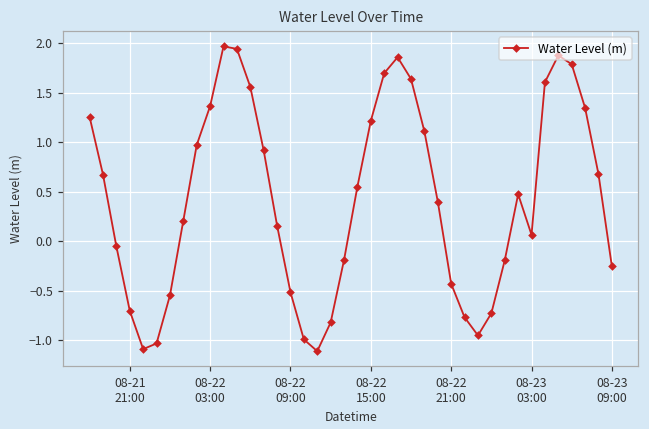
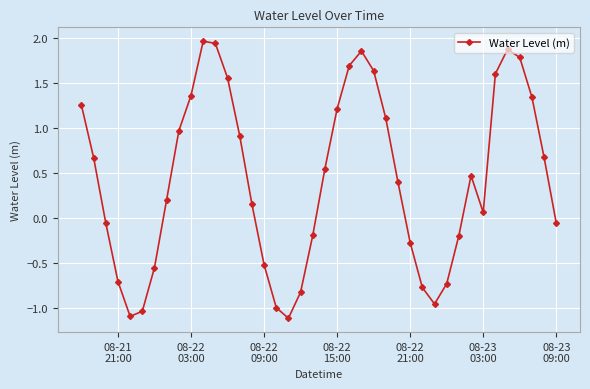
  {
    "08-21 21:00": -0.7,
    "08-22 03:00": 1.4,
    "08-22 09:00": -0.5,
    "08-22 15:00": 1.2,
-   "08-22 21:00": -0.4,
+   "08-22 21:00": -0.3,
    "08-23 03:00": 0.1,
-   "08-23 09:00": -0.3
+   "08-23 09:00": -0.1
  }
